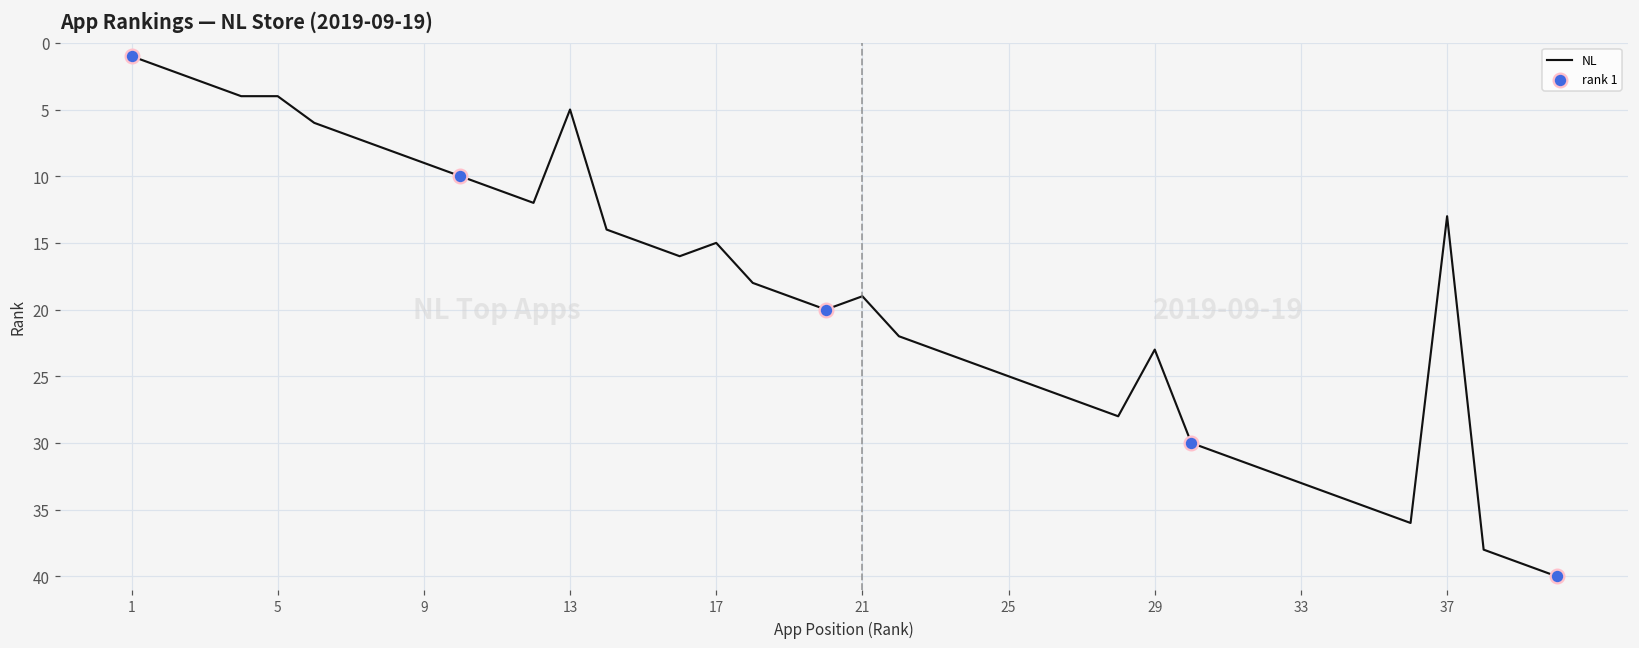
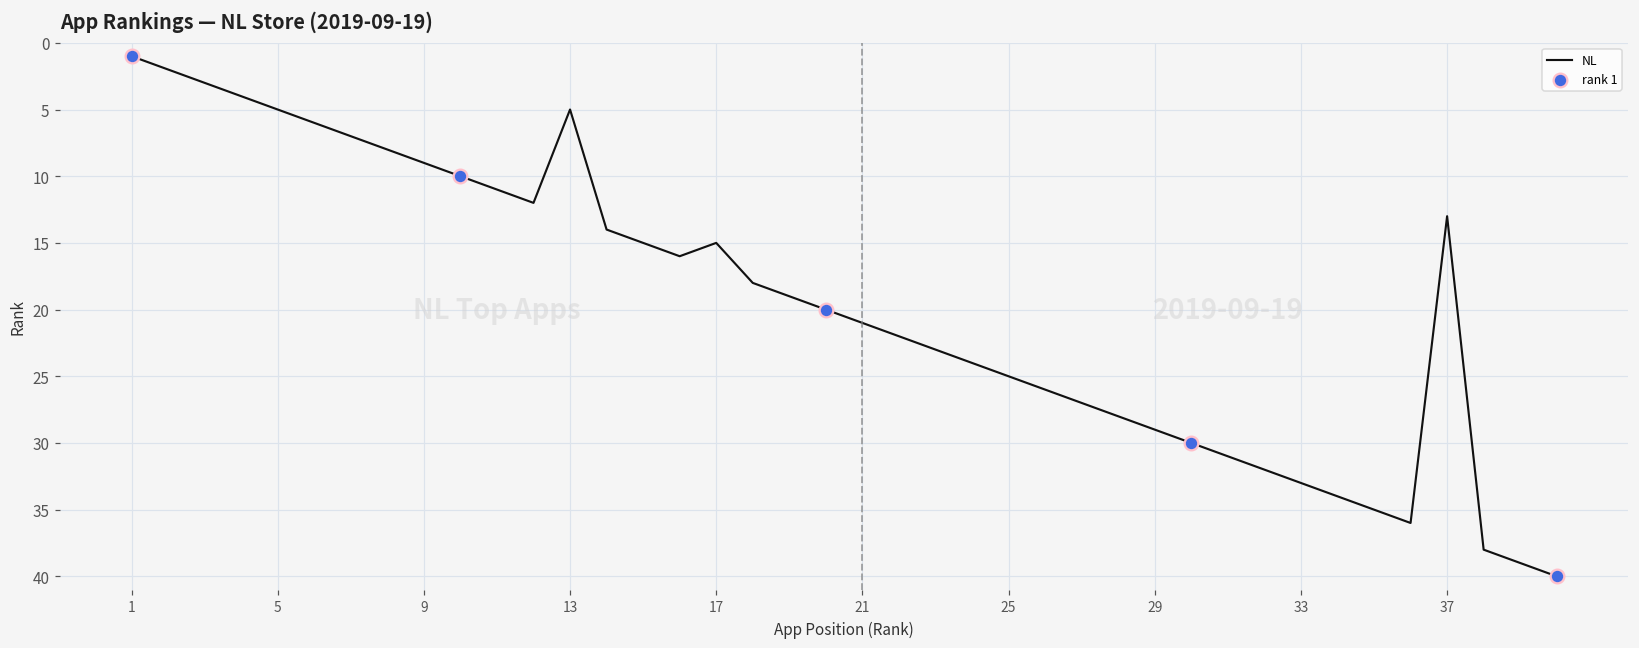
  {
    "NL": {
-     "5": 4,
+     "5": 5,
      "9": 9,
      "13": 5,
      "17": 15,
-     "21": 19,
+     "21": 21,
      "25": 25,
-     "29": 23,
+     "29": 29,
      "33": 33,
      "37": 13
    }
  }
